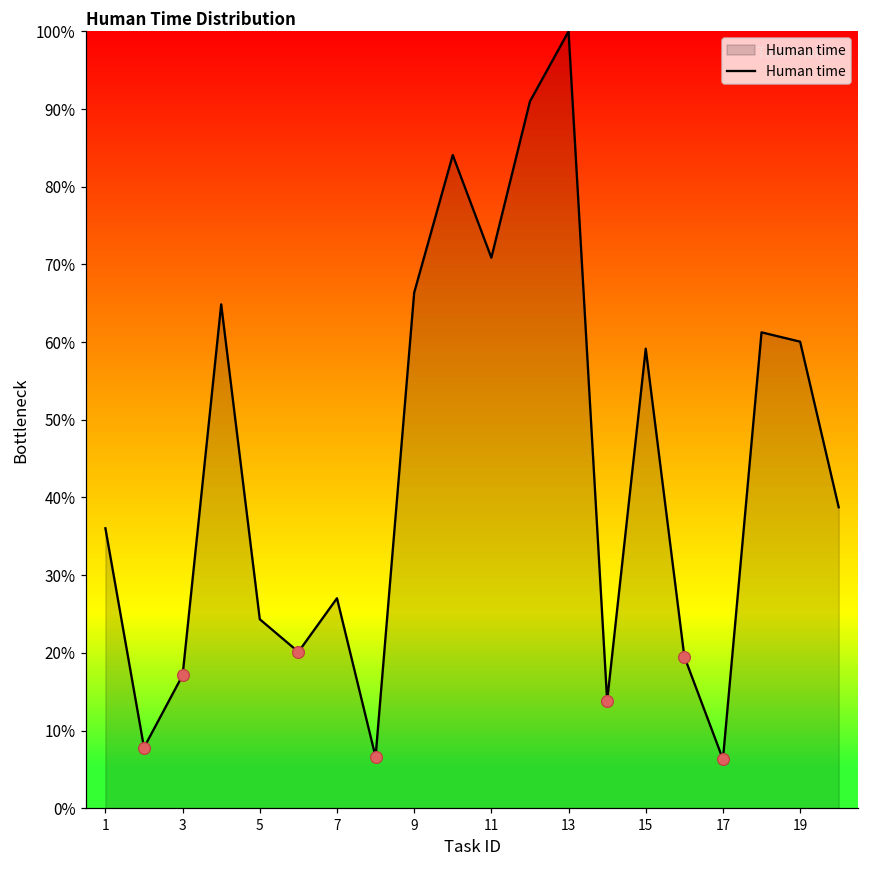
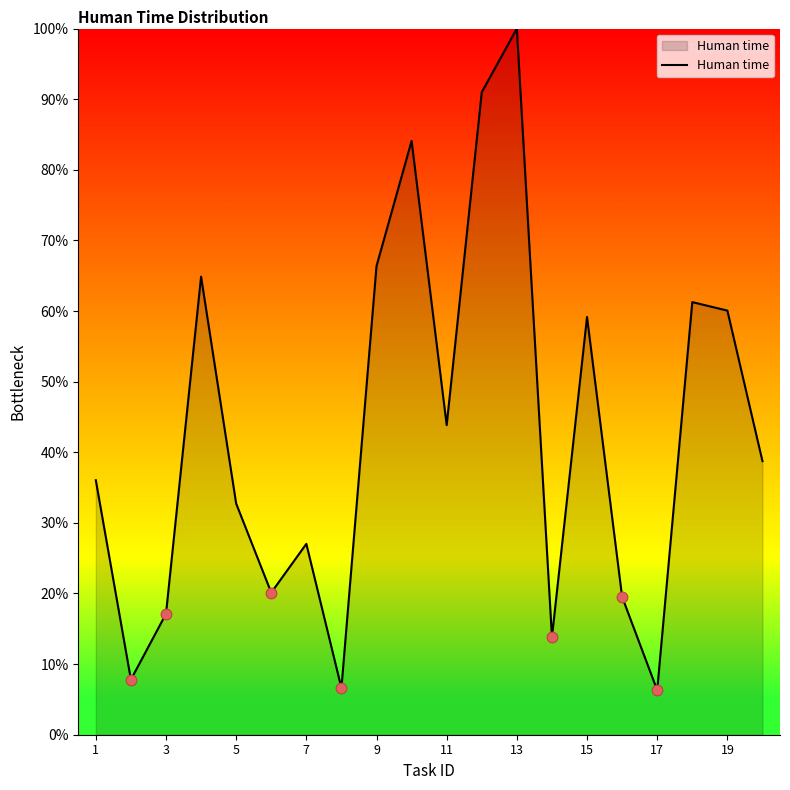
  {
    "Human time": {
      "1": "36%",
-     "5": "24%",
+     "5": "33%",
      "7": "27%",
      "9": "66%",
-     "11": "71%",
+     "11": "44%",
      "13": "100%",
      "15": "59%",
      "19": "60%"
    }
  }
